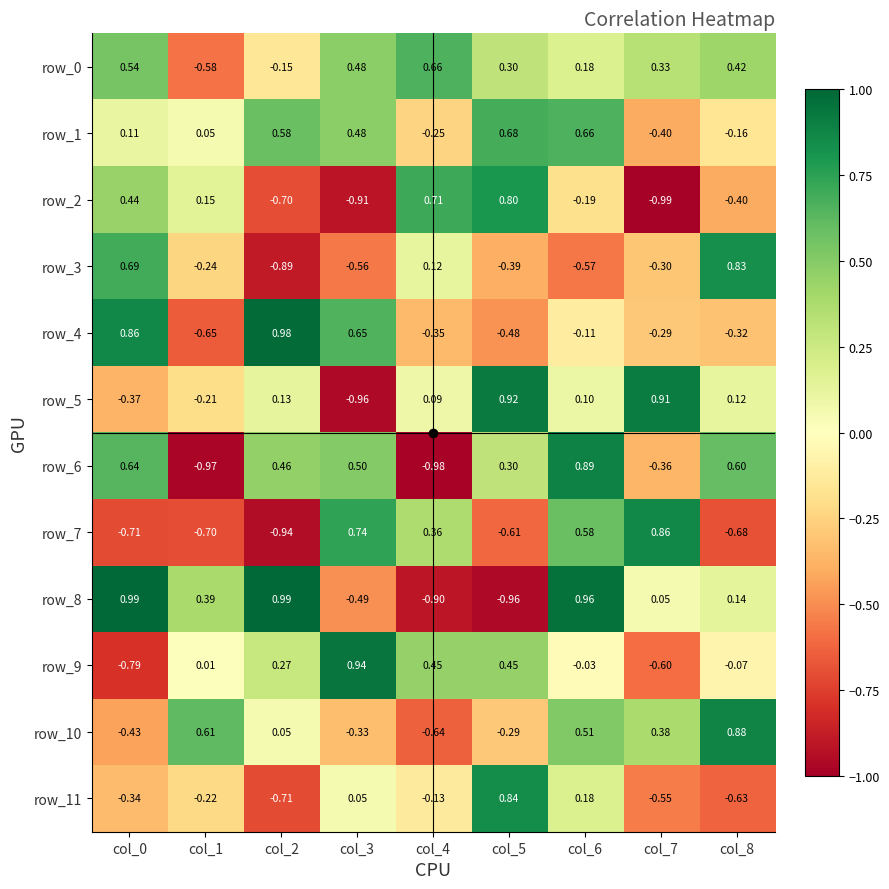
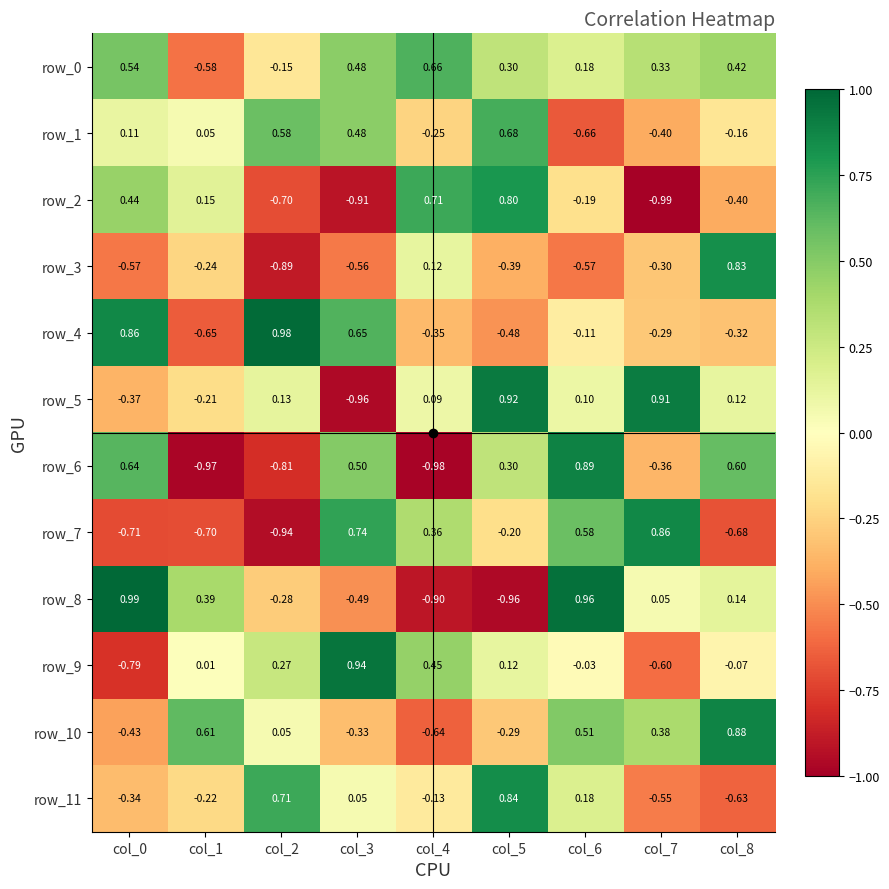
  {
    "row_0": {
      "col_0": 0.54,
      "col_1": -0.58,
      "col_2": -0.15,
      "col_3": 0.48,
      "col_4": 0.66,
      "col_5": 0.30,
      "col_6": 0.18,
      "col_7": 0.33,
      "col_8": 0.42
    },
    "row_1": {
      "col_0": 0.11,
      "col_1": 0.05,
      "col_2": 0.58,
      "col_3": 0.48,
      "col_4": -0.25,
      "col_5": 0.68,
-     "col_6": 0.66,
+     "col_6": -0.66,
      "col_7": -0.40,
      "col_8": -0.16
    },
    "row_2": {
      "col_0": 0.44,
      "col_1": 0.15,
      "col_2": -0.70,
      "col_3": -0.91,
      "col_4": 0.71,
      "col_5": 0.80,
      "col_6": -0.19,
      "col_7": -0.99,
      "col_8": -0.40
    },
    "row_3": {
-     "col_0": 0.69,
+     "col_0": -0.57,
      "col_1": -0.24,
      "col_2": -0.89,
      "col_3": -0.56,
      "col_4": 0.12,
      "col_5": -0.39,
      "col_6": -0.57,
      "col_7": -0.30,
      "col_8": 0.83
    },
    "row_4": {
      "col_0": 0.86,
      "col_1": -0.65,
      "col_2": 0.98,
      "col_3": 0.65,
      "col_4": -0.35,
      "col_5": -0.48,
      "col_6": -0.11,
      "col_7": -0.29,
      "col_8": -0.32
    },
    "row_5": {
      "col_0": -0.37,
      "col_1": -0.21,
      "col_2": 0.13,
      "col_3": -0.96,
      "col_4": 0.09,
      "col_5": 0.92,
      "col_6": 0.10,
      "col_7": 0.91,
      "col_8": 0.12
    },
    "row_6": {
      "col_0": 0.64,
      "col_1": -0.97,
-     "col_2": 0.46,
+     "col_2": -0.81,
      "col_3": 0.50,
      "col_4": -0.98,
      "col_5": 0.30,
      "col_6": 0.89,
      "col_7": -0.36,
      "col_8": 0.60
    },
    "row_7": {
      "col_0": -0.71,
      "col_1": -0.70,
      "col_2": -0.94,
      "col_3": 0.74,
      "col_4": 0.36,
-     "col_5": -0.61,
+     "col_5": -0.20,
      "col_6": 0.58,
      "col_7": 0.86,
      "col_8": -0.68
    },
    "row_8": {
      "col_0": 0.99,
      "col_1": 0.39,
-     "col_2": 0.99,
+     "col_2": -0.28,
      "col_3": -0.49,
      "col_4": -0.90,
      "col_5": -0.96,
      "col_6": 0.96,
      "col_7": 0.05,
      "col_8": 0.14
    },
    "row_9": {
      "col_0": -0.79,
      "col_1": 0.01,
      "col_2": 0.27,
      "col_3": 0.94,
      "col_4": 0.45,
-     "col_5": 0.45,
+     "col_5": 0.12,
      "col_6": -0.03,
      "col_7": -0.60,
      "col_8": -0.07
    },
    "row_10": {
      "col_0": -0.43,
      "col_1": 0.61,
      "col_2": 0.05,
      "col_3": -0.33,
      "col_4": -0.64,
      "col_5": -0.29,
      "col_6": 0.51,
      "col_7": 0.38,
      "col_8": 0.88
    },
    "row_11": {
      "col_0": -0.34,
      "col_1": -0.22,
-     "col_2": -0.71,
+     "col_2": 0.71,
      "col_3": 0.05,
      "col_4": -0.13,
      "col_5": 0.84,
      "col_6": 0.18,
      "col_7": -0.55,
      "col_8": -0.63
    }
  }
